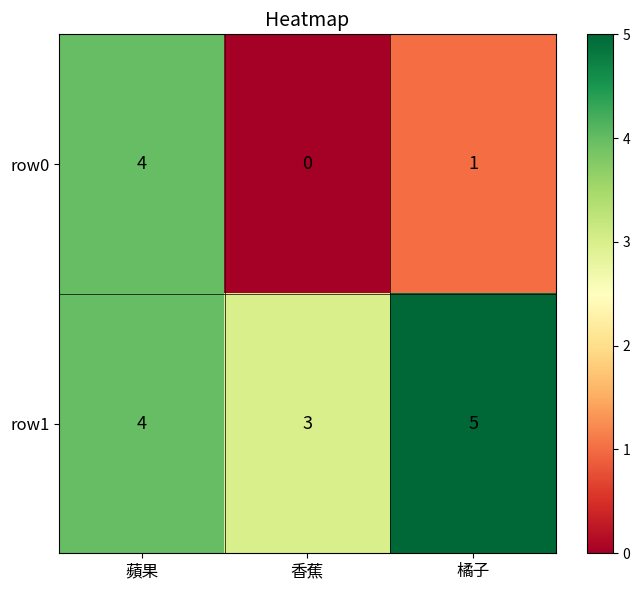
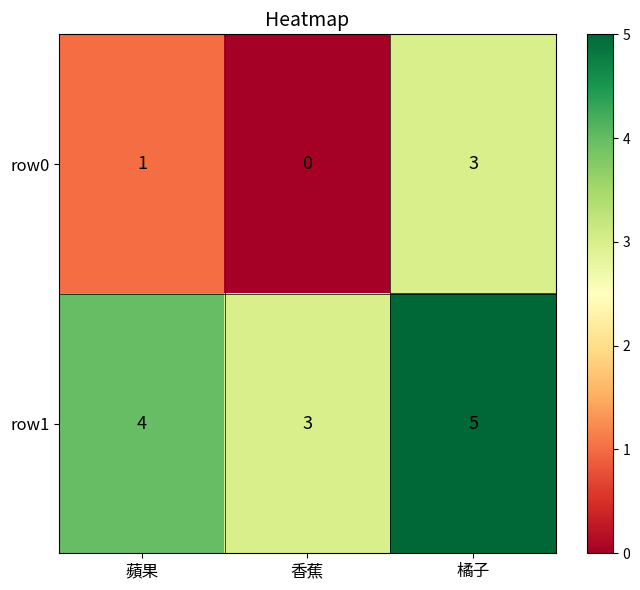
  {
    "row0": {
-     "蘋果": 4,
+     "蘋果": 1,
      "香蕉": 0,
-     "橘子": 1
+     "橘子": 3
    },
    "row1": {
      "蘋果": 4,
      "香蕉": 3,
      "橘子": 5
    }
  }
